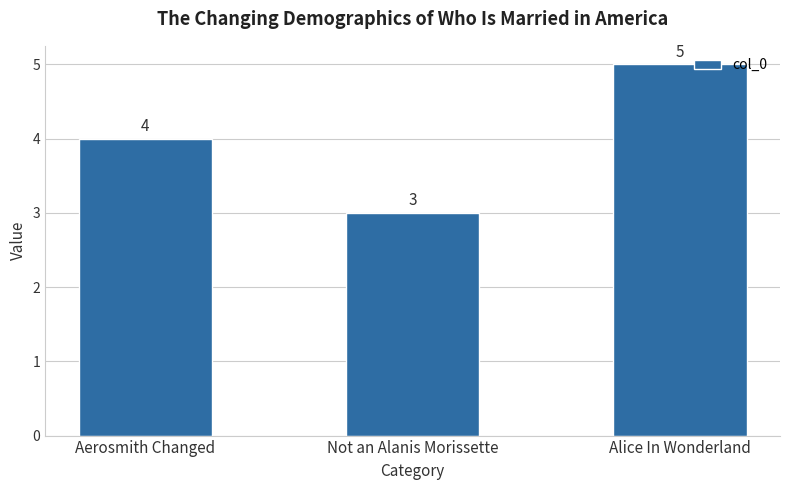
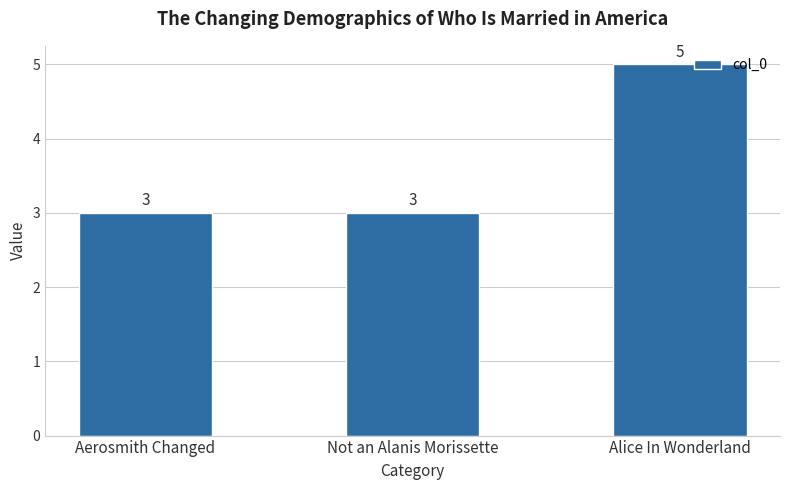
  {
-   "Aerosmith Changed": 4,
+   "Aerosmith Changed": 3,
    "Not an Alanis Morissette": 3,
    "Alice In Wonderland": 5
  }
